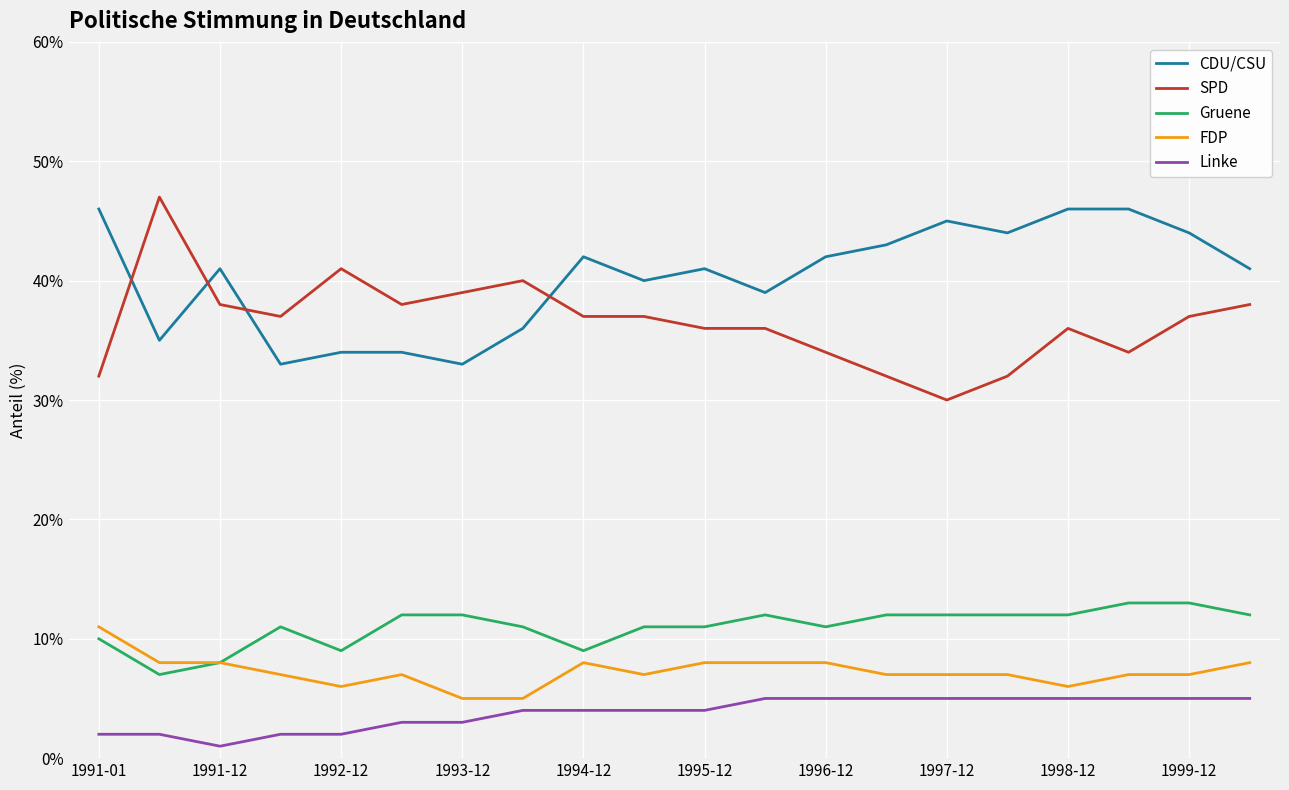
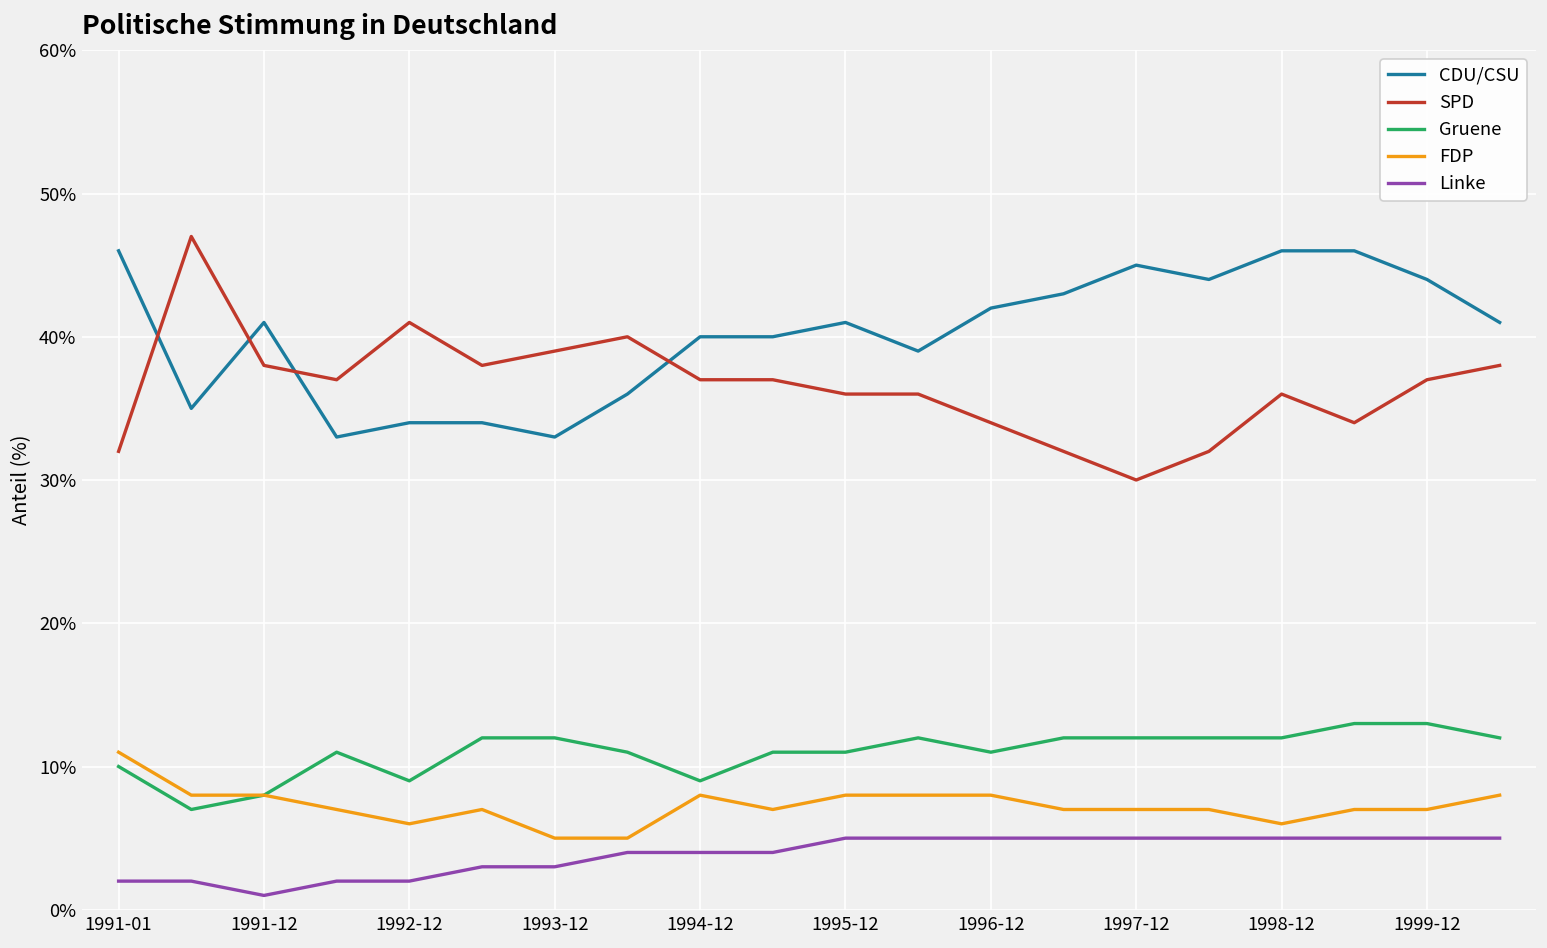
  {
    "CDU/CSU": {
      "1991-01": "46%",
      "1991-12": "41%",
      "1992-12": "34%",
      "1993-12": "33%",
-     "1994-12": "42%",
+     "1994-12": "40%",
      "1995-12": "41%",
      "1996-12": "42%",
      "1997-12": "45%",
      "1998-12": "46%",
      "1999-12": "44%"
    },
    "SPD": {
      "1991-01": "32%",
      "1991-12": "38%",
      "1992-12": "41%",
      "1993-12": "39%",
      "1994-12": "37%",
      "1995-12": "36%",
      "1996-12": "34%",
      "1997-12": "30%",
      "1998-12": "36%",
      "1999-12": "37%"
    },
    "Gruene": {
      "1991-01": "10%",
      "1992-12": "9%",
      "1993-12": "12%",
      "1994-12": "9%",
      "1995-12": "11%",
      "1996-12": "11%",
      "1997-12": "12%",
      "1998-12": "12%",
      "1999-12": "13%"
    },
    "FDP": {
      "1991-01": "11%",
      "1992-12": "6%",
      "1993-12": "5%",
      "1994-12": "8%",
      "1995-12": "8%",
      "1996-12": "8%",
      "1997-12": "7%",
      "1998-12": "6%",
      "1999-12": "7%"
    },
    "Linke": {
      "1991-01": "2%",
      "1991-12": "1%",
      "1992-12": "2%",
      "1993-12": "3%",
      "1994-12": "4%",
-     "1995-12": "4%",
+     "1995-12": "5%",
      "1996-12": "5%",
      "1997-12": "5%",
      "1998-12": "5%",
      "1999-12": "5%"
    }
  }
